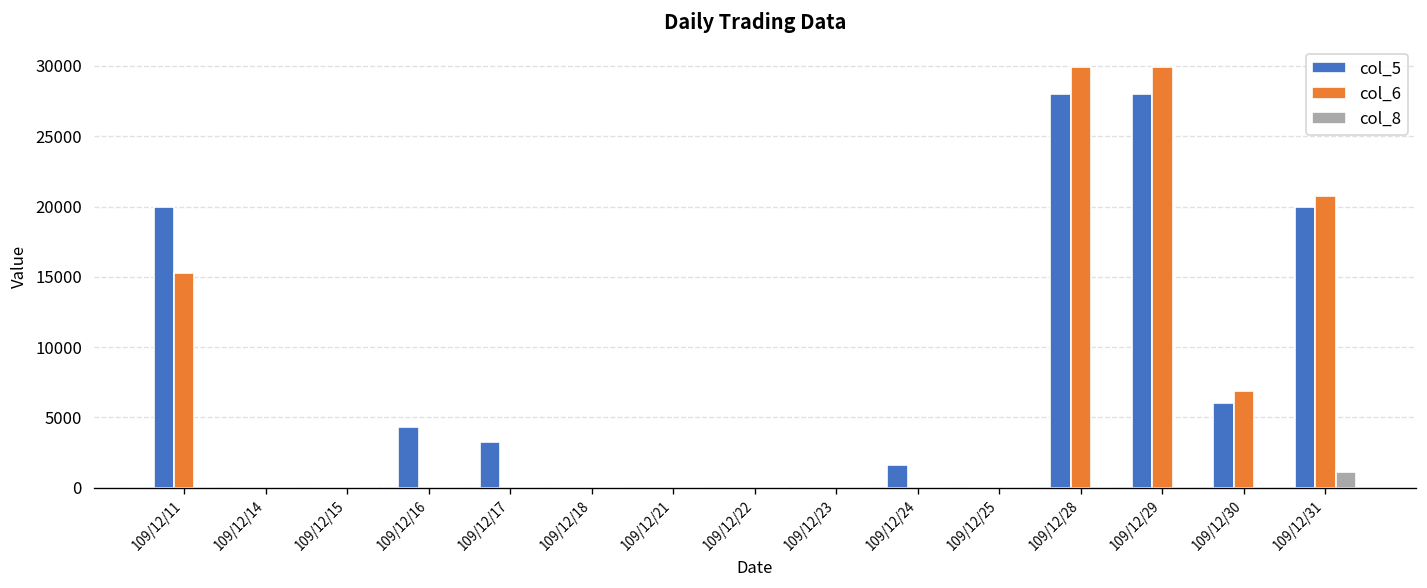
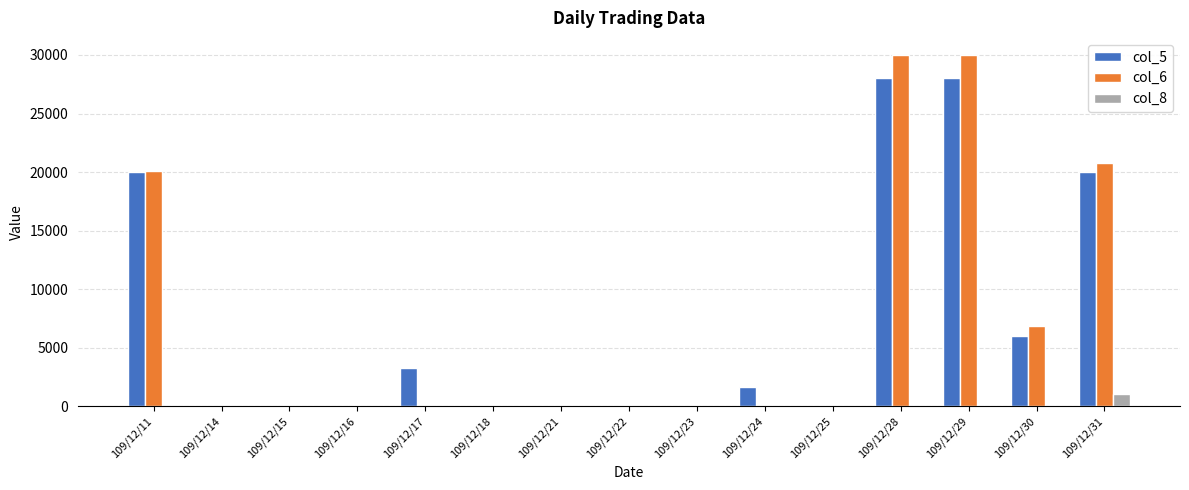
  {
    "col_5": {
      "109/12/11": 20000,
      "109/12/14": 0,
      "109/12/15": 0,
-     "109/12/16": 4300,
+     "109/12/16": 0,
      "109/12/17": 3300,
      "109/12/18": 0,
      "109/12/21": 0,
      "109/12/22": 0,
      "109/12/23": 0,
      "109/12/24": 1600,
      "109/12/25": 0,
      "109/12/28": 28000,
      "109/12/29": 28000,
      "109/12/30": 6000,
      "109/12/31": 20000
    },
    "col_6": {
-     "109/12/11": 15300,
+     "109/12/11": 20100,
      "109/12/14": 0,
      "109/12/15": 0,
      "109/12/16": 0,
      "109/12/17": 0,
      "109/12/18": 0,
      "109/12/21": 0,
      "109/12/22": 0,
      "109/12/23": 0,
      "109/12/24": 0,
      "109/12/25": 0,
      "109/12/28": 30000,
      "109/12/29": 30000,
      "109/12/30": 6900,
      "109/12/31": 20800
    },
    "col_8": {
      "109/12/14": 0,
      "109/12/15": 0,
      "109/12/16": 0,
      "109/12/17": 0,
      "109/12/18": 0,
      "109/12/21": 0,
      "109/12/22": 0,
      "109/12/23": 0,
      "109/12/24": 0,
      "109/12/25": 0,
      "109/12/31": 1100
    }
  }
